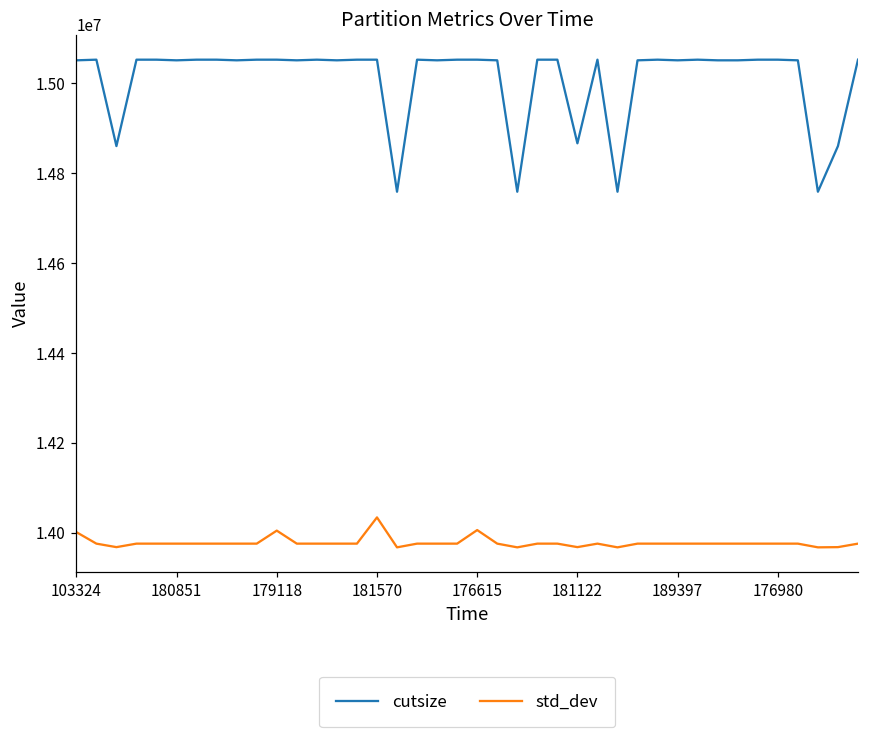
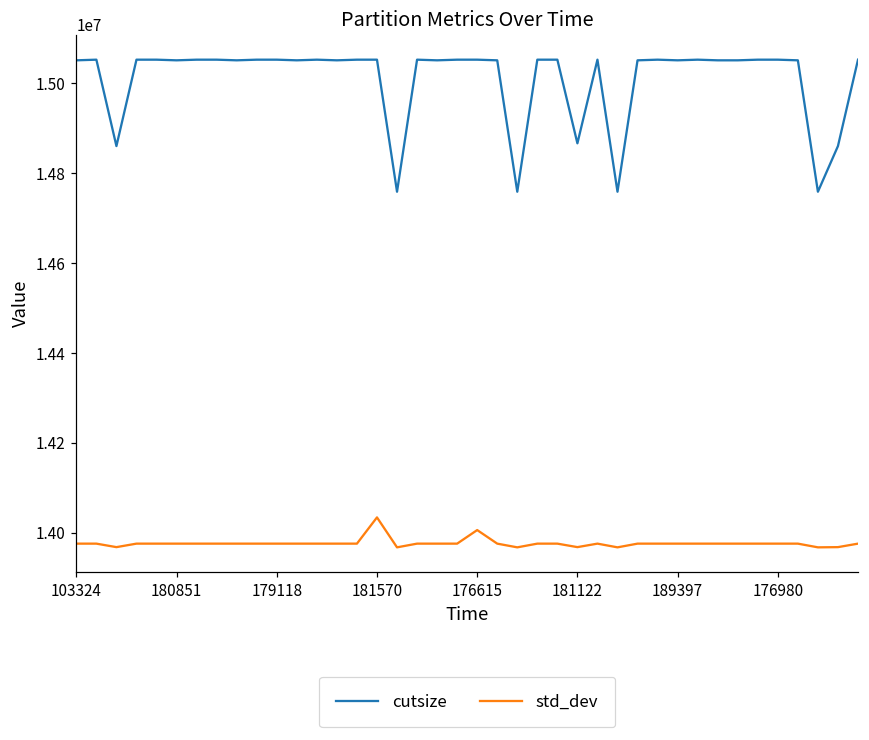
  {
    "cutsize": {
      "103324": 15050000,
      "180851": 15050000,
      "179118": 15050000,
      "181570": 15050000,
      "176615": 15050000,
      "181122": 14870000,
      "189397": 15050000,
      "176980": 15050000
    },
    "std_dev": {
-     "103324": 14000000,
+     "103324": 13980000,
      "180851": 13980000,
-     "179118": 14000000,
+     "179118": 13980000,
      "181570": 14030000,
      "176615": 14010000,
      "181122": 13970000,
      "189397": 13980000,
      "176980": 13980000
    }
  }
